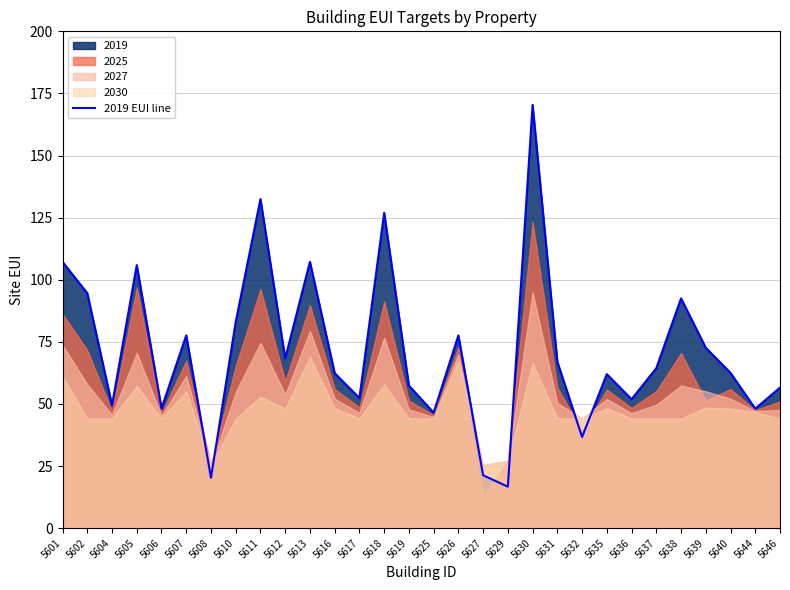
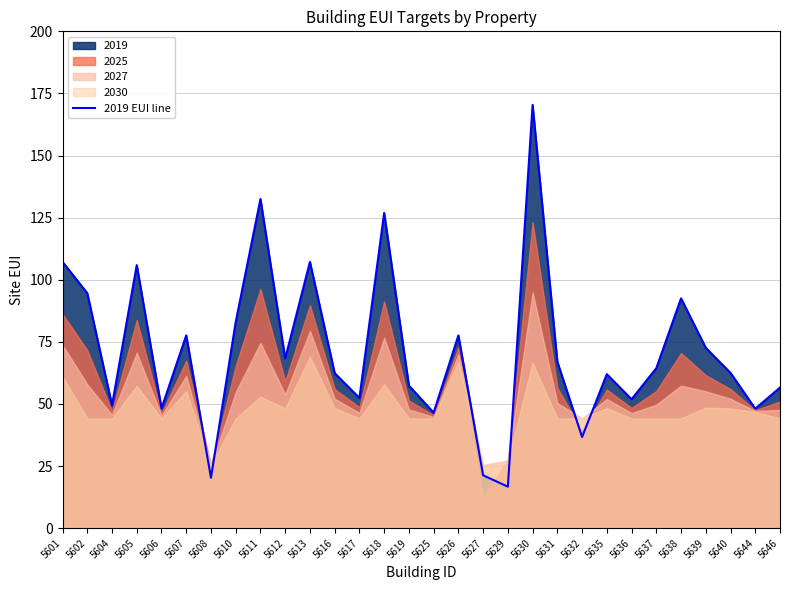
  {
    "2019": {
      "5601": 107,
      "5602": 95,
      "5604": 50,
      "5605": 106,
      "5606": 48,
      "5607": 78,
      "5608": 20,
      "5610": 83,
      "5611": 133,
      "5612": 68,
      "5613": 107,
      "5616": 62,
      "5617": 52,
      "5618": 127,
      "5619": 57,
      "5626": 78,
      "5627": 21,
      "5629": 17,
      "5630": 170,
      "5631": 67,
      "5632": 37,
      "5635": 62,
      "5636": 52,
      "5637": 64,
      "5638": 93,
      "5639": 73,
      "5640": 63,
      "5646": 57
    },
    "2025": {
      "5601": 86,
      "5602": 72,
      "5604": 47,
-     "5605": 97,
+     "5605": 84,
      "5606": 46,
      "5607": 67,
      "5610": 65,
      "5611": 96,
      "5612": 59,
      "5613": 90,
      "5616": 56,
      "5617": 49,
      "5618": 91,
      "5619": 51,
      "5626": 73,
      "5627": 12,
      "5630": 123,
      "5631": 57,
      "5632": 39,
      "5635": 56,
      "5636": 48,
      "5637": 55,
      "5638": 71,
-     "5639": 51,
+     "5639": 62,
      "5640": 56,
      "5646": 51
    }
  }
